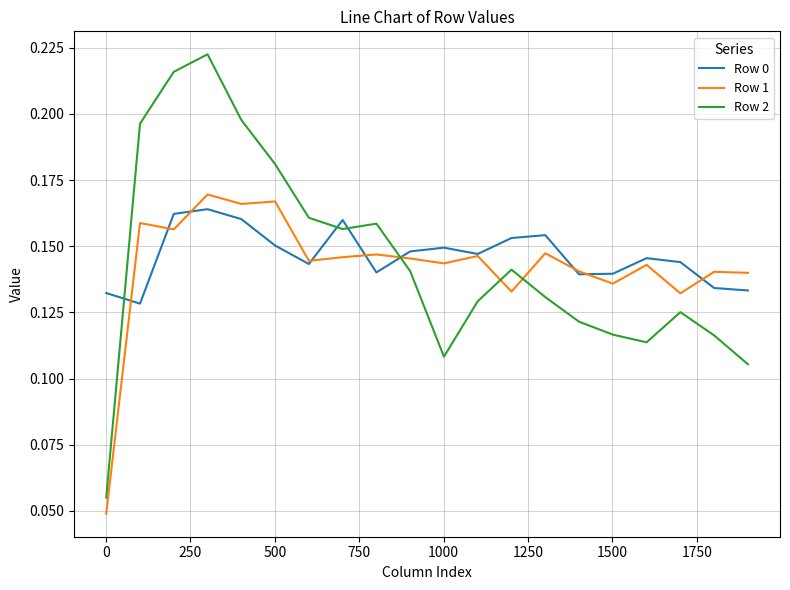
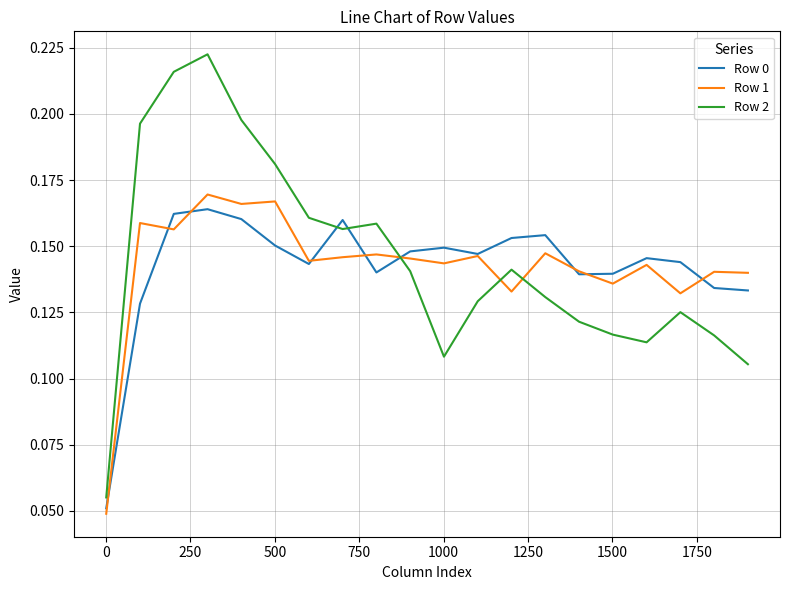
  {
    "Row 0": {
-     "0": 0.132,
+     "0": 0.051,
      "500": 0.150,
      "1000": 0.149,
      "1500": 0.140
    },
    "Row 1": {
      "0": 0.049,
      "500": 0.167,
      "1000": 0.144,
      "1500": 0.136
    },
    "Row 2": {
      "0": 0.055,
      "500": 0.181,
      "1000": 0.108,
      "1500": 0.117
    }
  }
